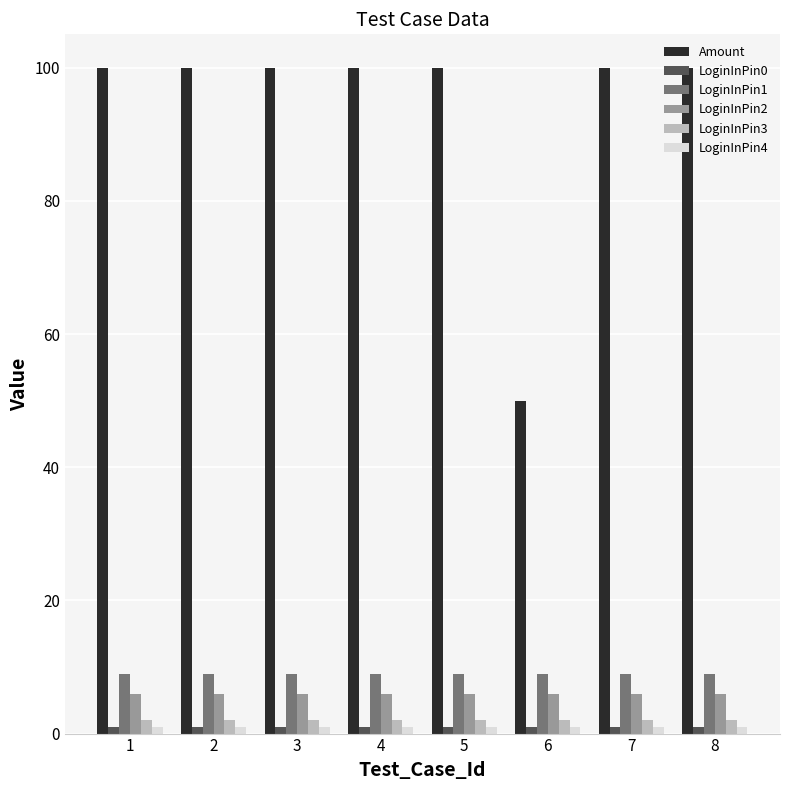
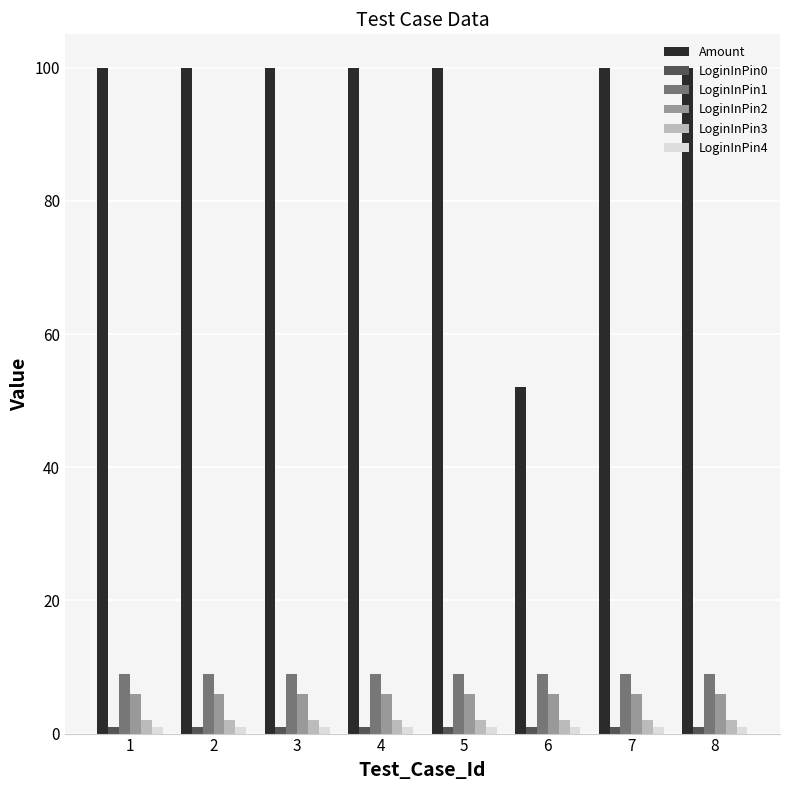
  {
    "Amount": {
      "1": 100,
      "2": 100,
      "3": 100,
      "4": 100,
      "5": 100,
-     "6": 50,
+     "6": 52,
      "7": 100,
      "8": 100
    }
  }
